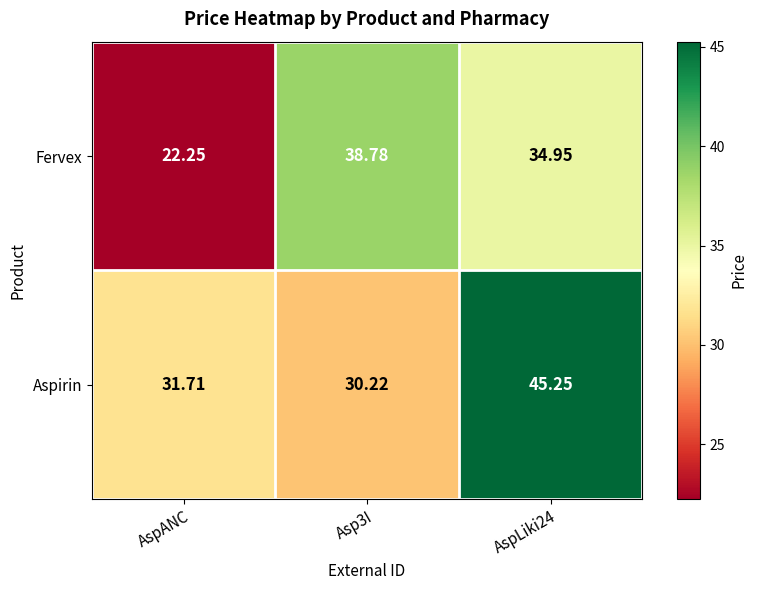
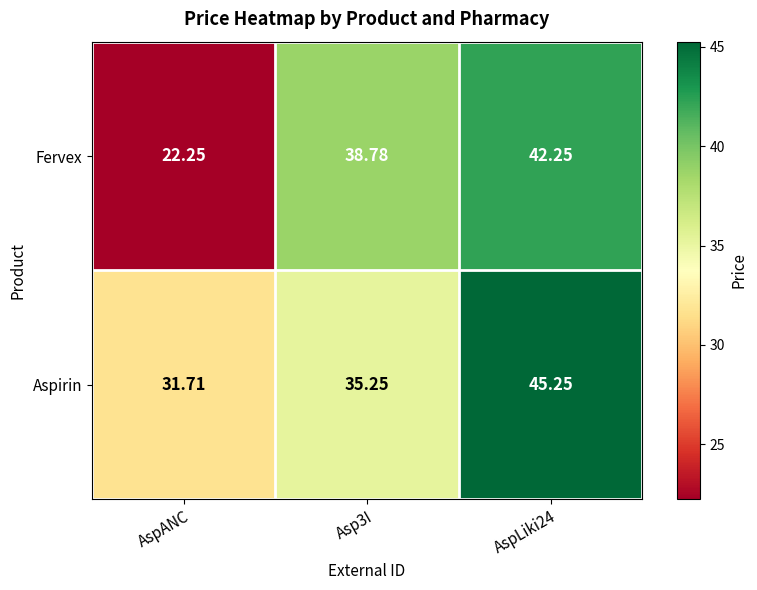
  {
    "Fervex": {
      "AspANC": 22.25,
      "Asp3I": 38.78,
-     "AspLiki24": 34.95
+     "AspLiki24": 42.25
    },
    "Aspirin": {
      "AspANC": 31.71,
-     "Asp3I": 30.22,
+     "Asp3I": 35.25,
      "AspLiki24": 45.25
    }
  }
